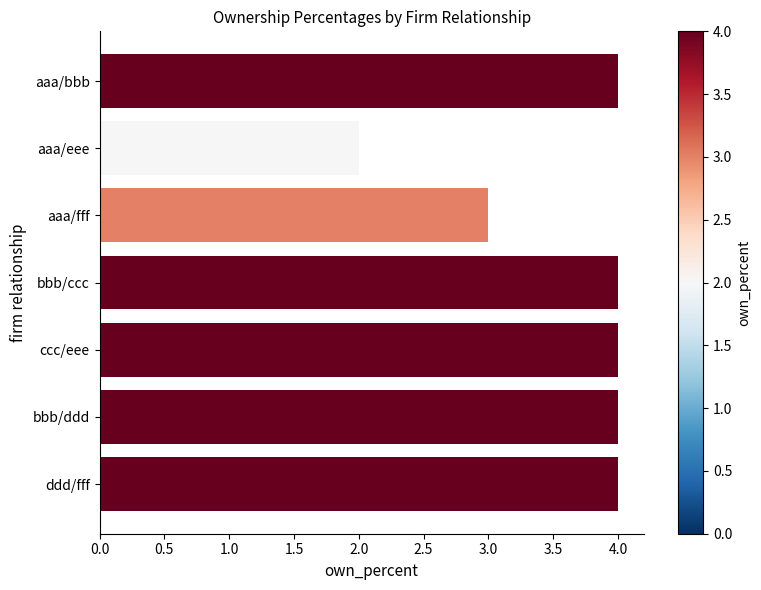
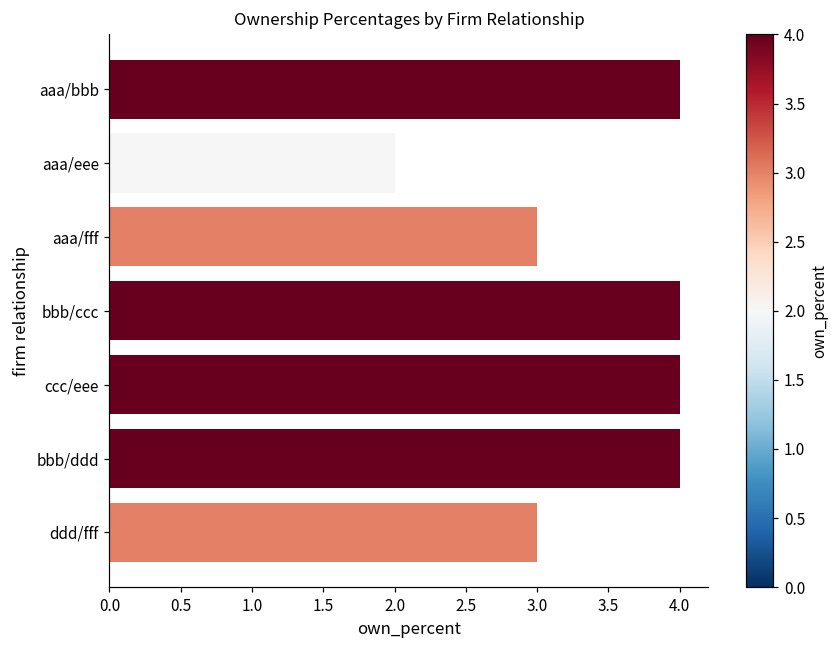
  {
    "aaa/bbb": 4,
    "aaa/eee": 2,
    "aaa/fff": 3,
    "bbb/ccc": 4,
    "ccc/eee": 4,
    "bbb/ddd": 4,
-   "ddd/fff": 4
+   "ddd/fff": 3
  }
